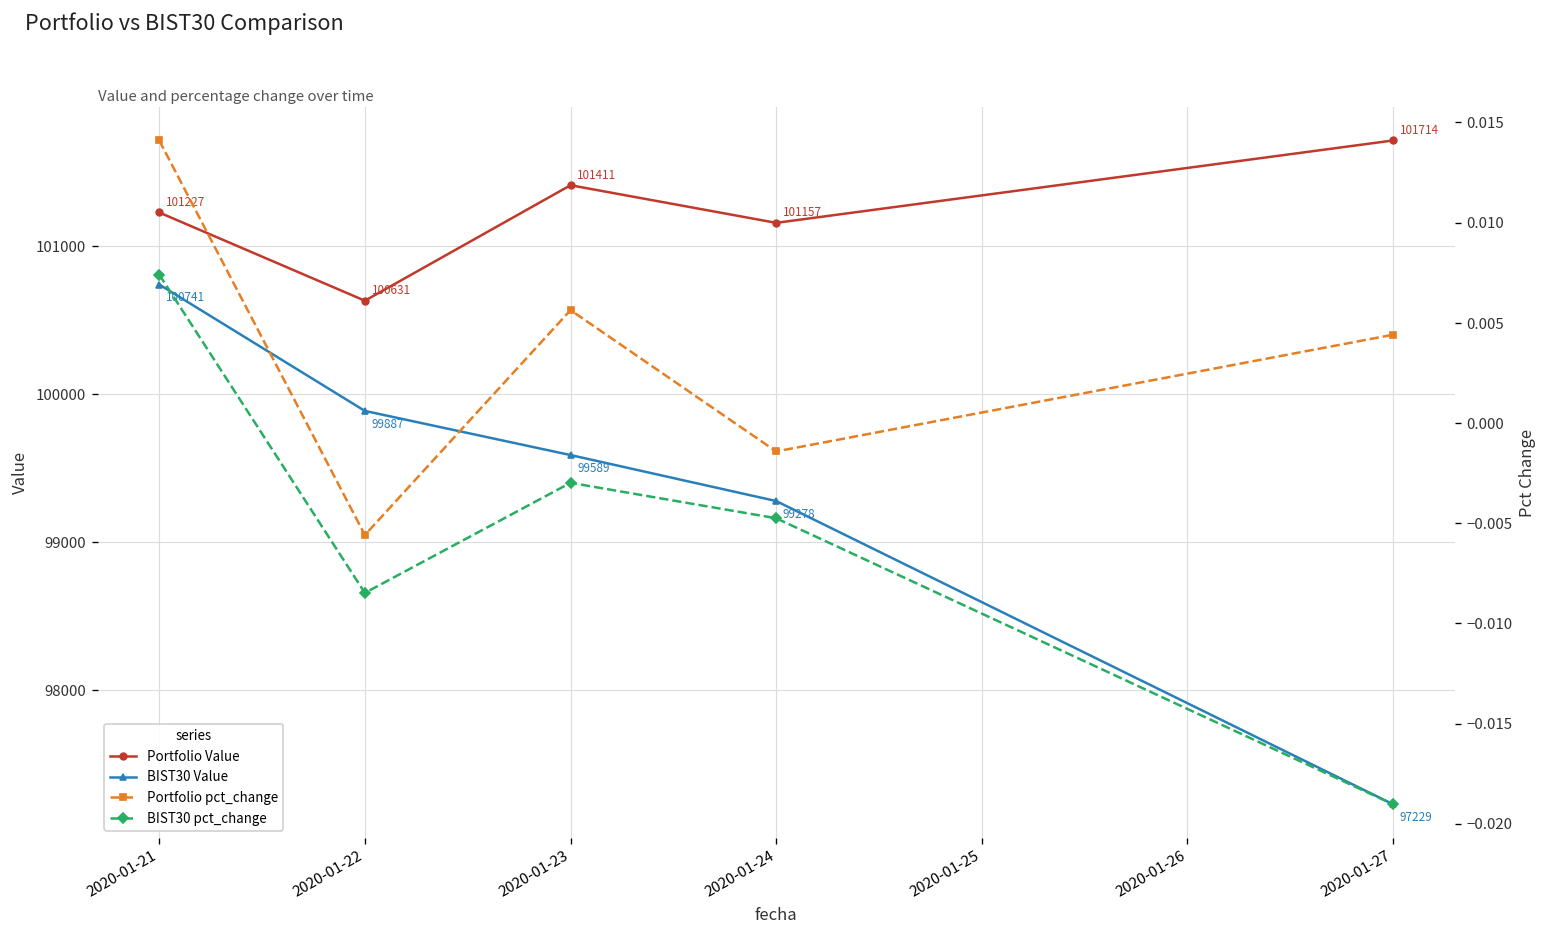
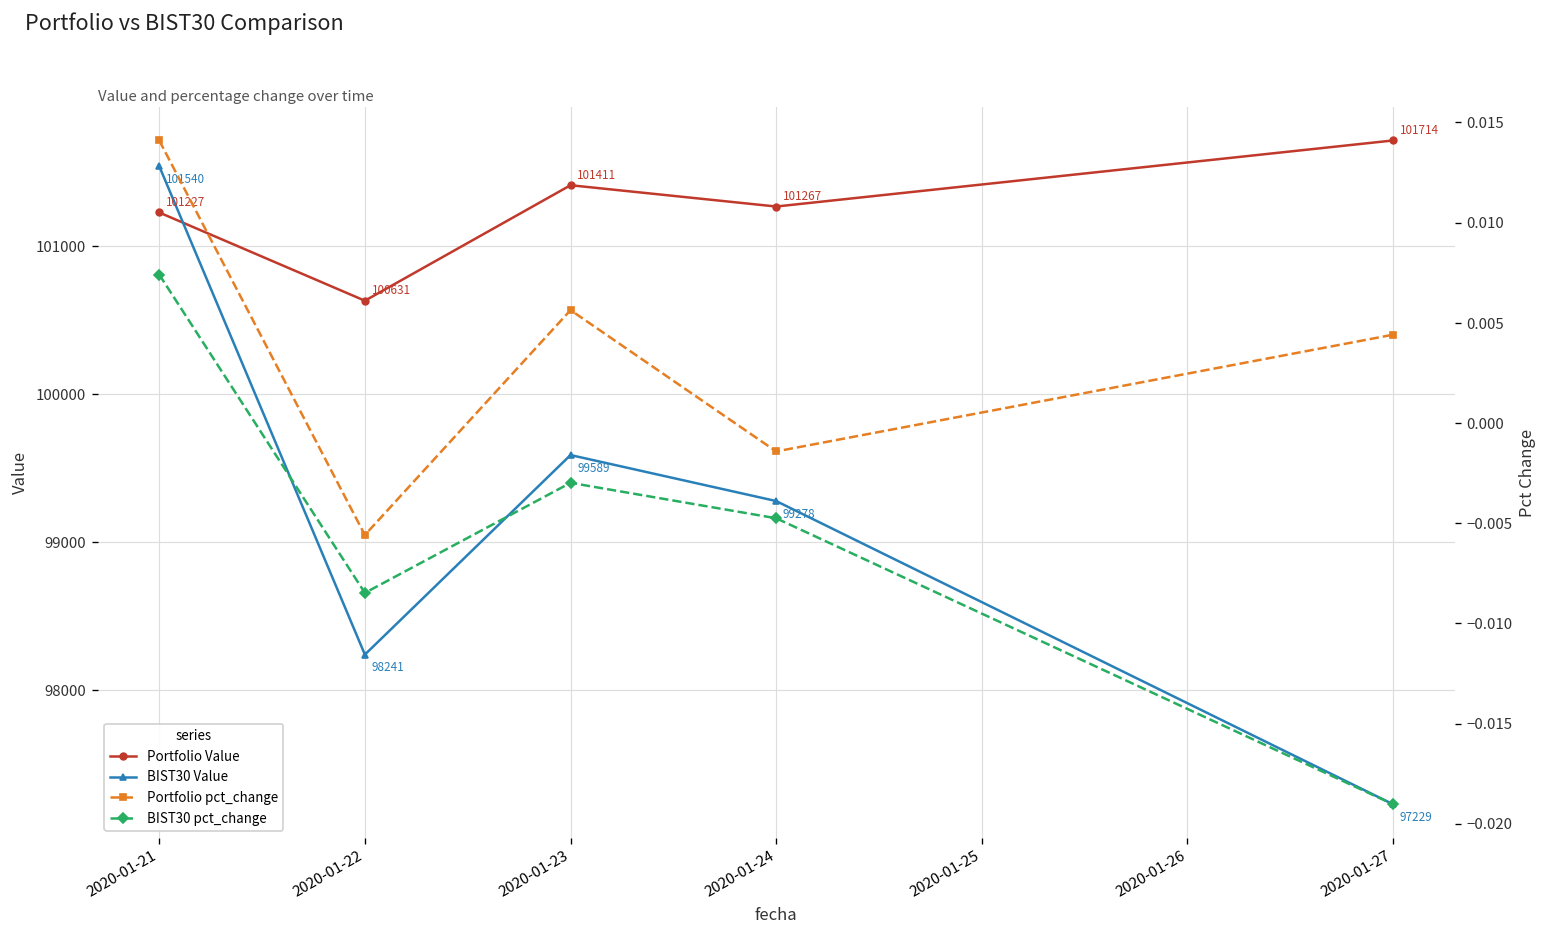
  {
    "Portfolio Value": {
      "2020-01-21": 101227,
      "2020-01-22": 100631,
      "2020-01-23": 101411,
-     "2020-01-24": 101157,
+     "2020-01-24": 101267,
      "2020-01-27": 101714
    },
    "BIST30 Value": {
-     "2020-01-21": 100741,
-     "2020-01-22": 99887,
+     "2020-01-21": 101540,
+     "2020-01-22": 98241,
      "2020-01-23": 99589,
      "2020-01-24": 99278,
      "2020-01-27": 97229
    }
  }
